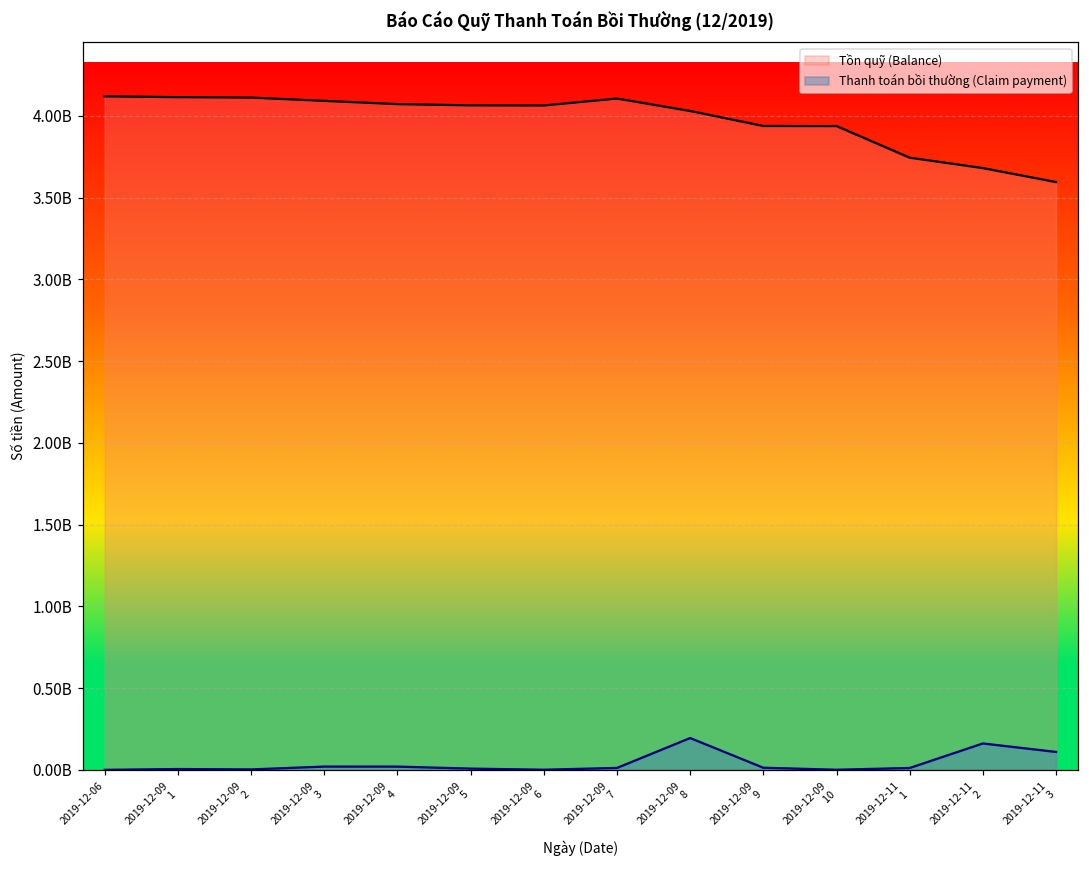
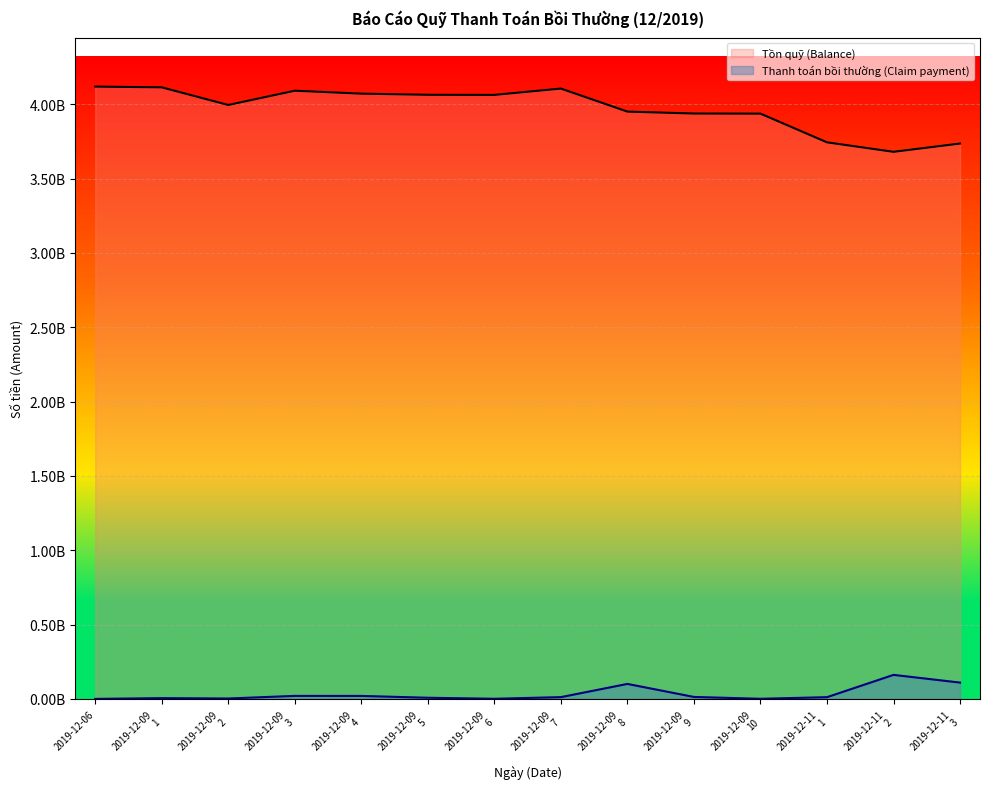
  {
    "Tồn quỹ (Balance)": {
      "2019-12-06": 4120000000,
      "2019-12-09 1": 4110000000,
-     "2019-12-09 2": 4110000000,
+     "2019-12-09 2": 4000000000,
      "2019-12-09 3": 4090000000,
      "2019-12-09 4": 4070000000,
      "2019-12-09 5": 4060000000,
      "2019-12-09 6": 4060000000,
      "2019-12-09 7": 4110000000,
-     "2019-12-09 8": 4030000000,
+     "2019-12-09 8": 3950000000,
      "2019-12-09 9": 3940000000,
      "2019-12-09 10": 3940000000,
      "2019-12-11 1": 3740000000,
      "2019-12-11 2": 3680000000,
-     "2019-12-11 3": 3590000000
+     "2019-12-11 3": 3740000000
    },
    "Thanh toán bồi thường (Claim payment)": {
      "2019-12-06": 0,
      "2019-12-09 1": 10000000,
      "2019-12-09 2": 0,
      "2019-12-09 3": 20000000,
      "2019-12-09 4": 20000000,
      "2019-12-09 5": 10000000,
      "2019-12-09 6": 0,
      "2019-12-09 7": 10000000,
-     "2019-12-09 8": 190000000,
+     "2019-12-09 8": 100000000,
      "2019-12-09 9": 10000000,
      "2019-12-09 10": 0,
      "2019-12-11 1": 10000000,
      "2019-12-11 2": 160000000,
      "2019-12-11 3": 110000000
    }
  }
